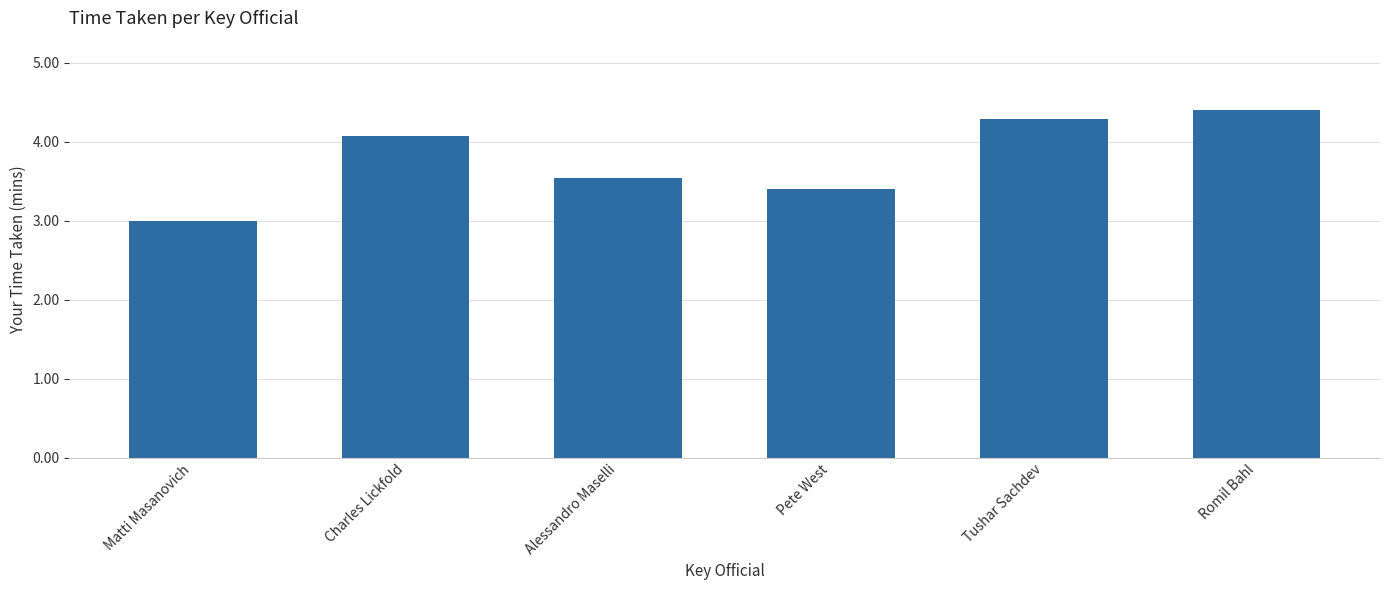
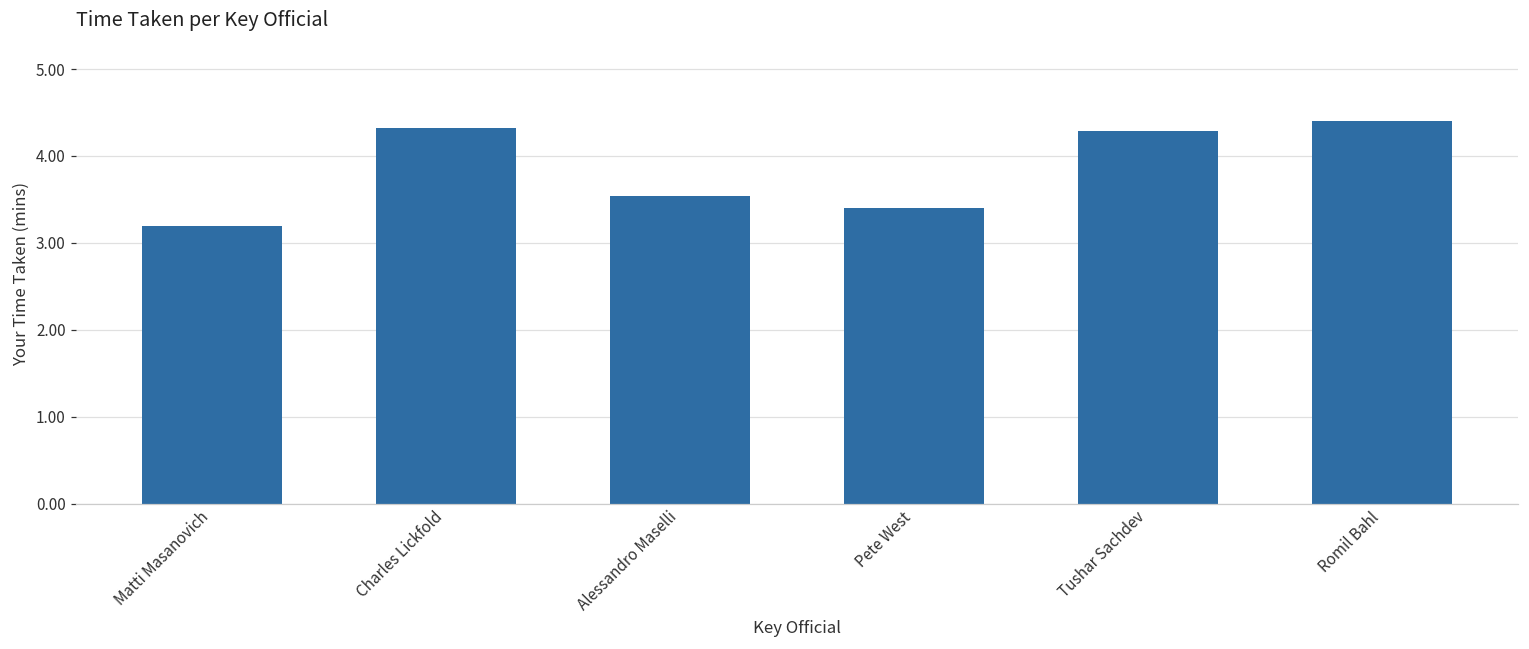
  {
-   "Matti Masanovich": 3.0,
-   "Charles Lickfold": 4.1,
+   "Matti Masanovich": 3.2,
+   "Charles Lickfold": 4.3,
    "Alessandro Maselli": 3.5,
    "Pete West": 3.4,
    "Tushar Sachdev": 4.3,
    "Romil Bahl": 4.4
  }
